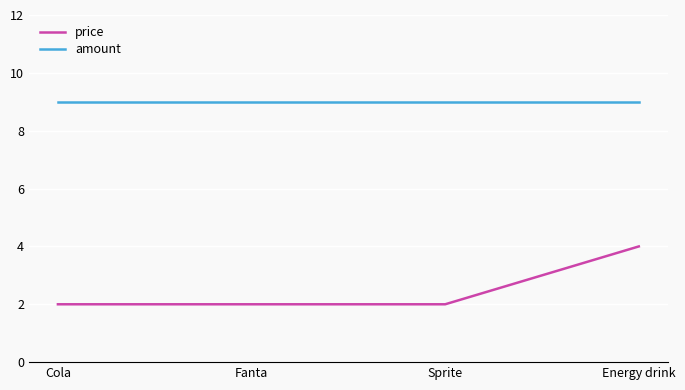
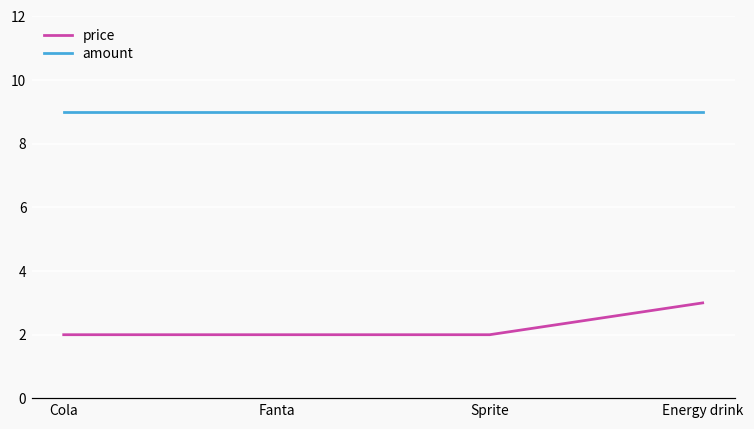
  {
    "price": {
      "Cola": 2,
      "Fanta": 2,
      "Sprite": 2,
-     "Energy drink": 4
+     "Energy drink": 3
    },
    "amount": {
      "Cola": 9,
      "Fanta": 9,
      "Sprite": 9,
      "Energy drink": 9
    }
  }
